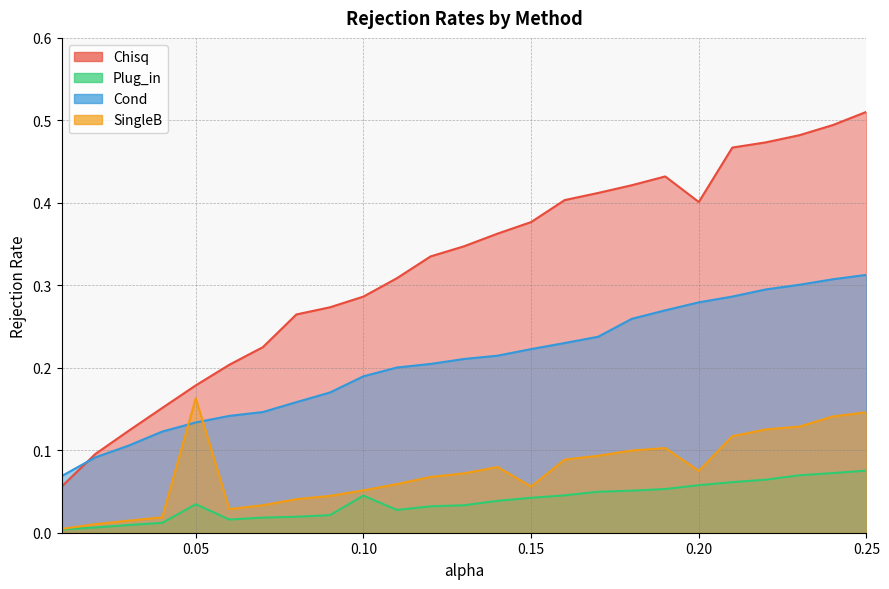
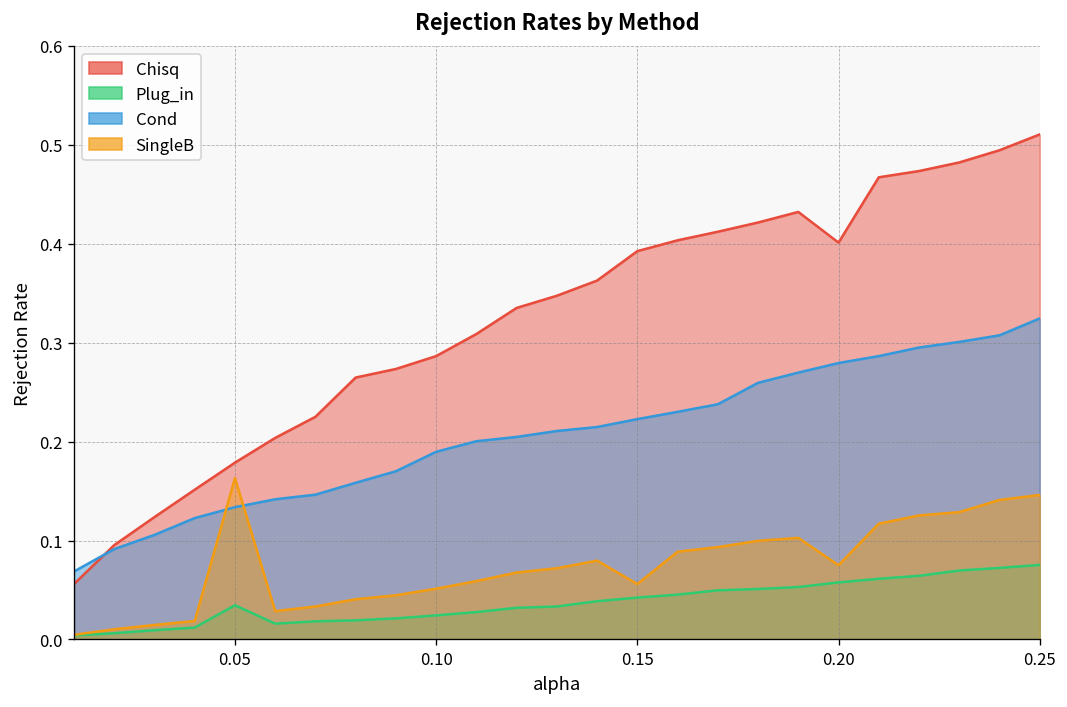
  {
    "Chisq": {
      "0.05": 0.18,
      "0.10": 0.29,
-     "0.15": 0.38,
+     "0.15": 0.39,
      "0.20": 0.40,
      "0.25": 0.51
    },
    "Plug_in": {
      "0.05": 0.03,
-     "0.10": 0.04,
+     "0.10": 0.02,
      "0.15": 0.04,
      "0.20": 0.06,
      "0.25": 0.08
    },
    "Cond": {
      "0.05": 0.13,
      "0.10": 0.19,
      "0.15": 0.22,
      "0.20": 0.28,
-     "0.25": 0.31
+     "0.25": 0.32
    },
    "SingleB": {
      "0.05": 0.16,
      "0.10": 0.05,
      "0.15": 0.06,
      "0.20": 0.08,
      "0.25": 0.15
    }
  }
